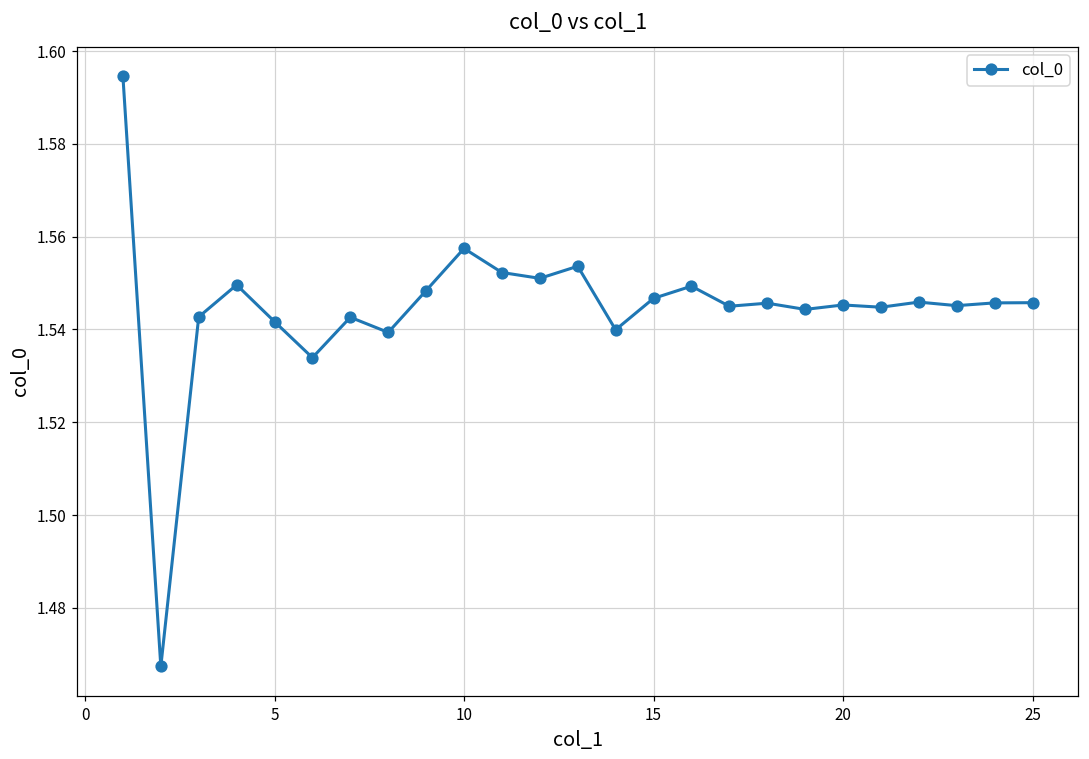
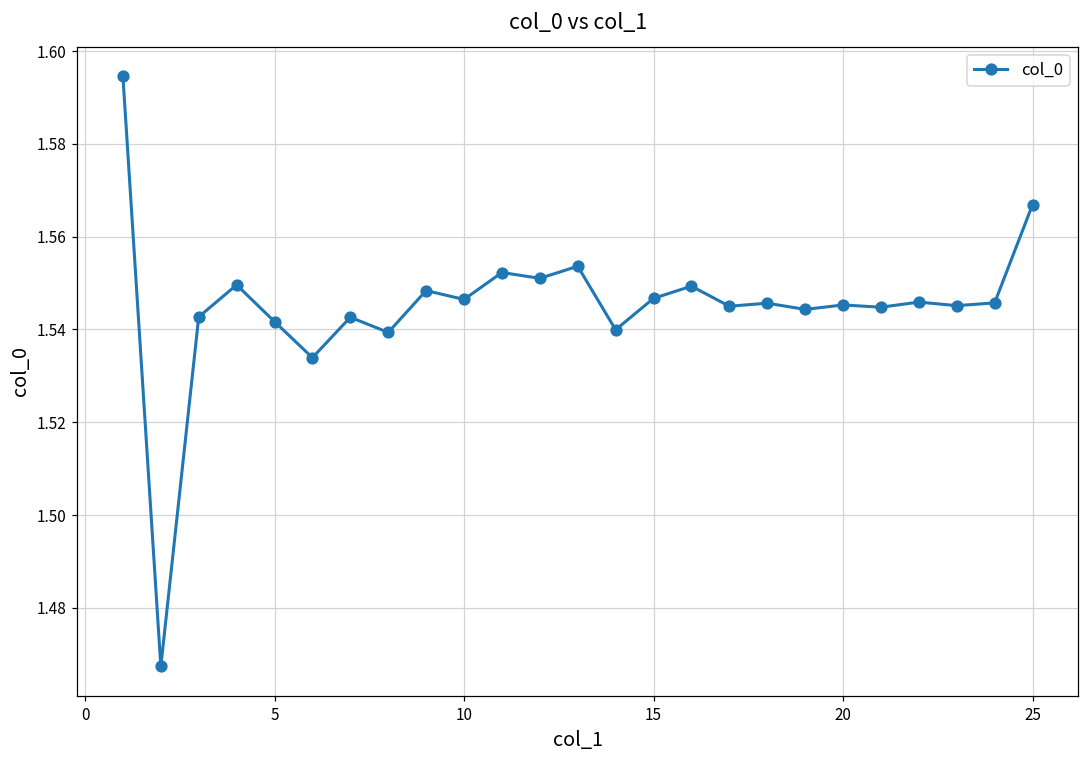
  {
    "5": 1.542,
-   "10": 1.557,
+   "10": 1.546,
    "15": 1.547,
    "20": 1.545,
-   "25": 1.546
+   "25": 1.567
  }
